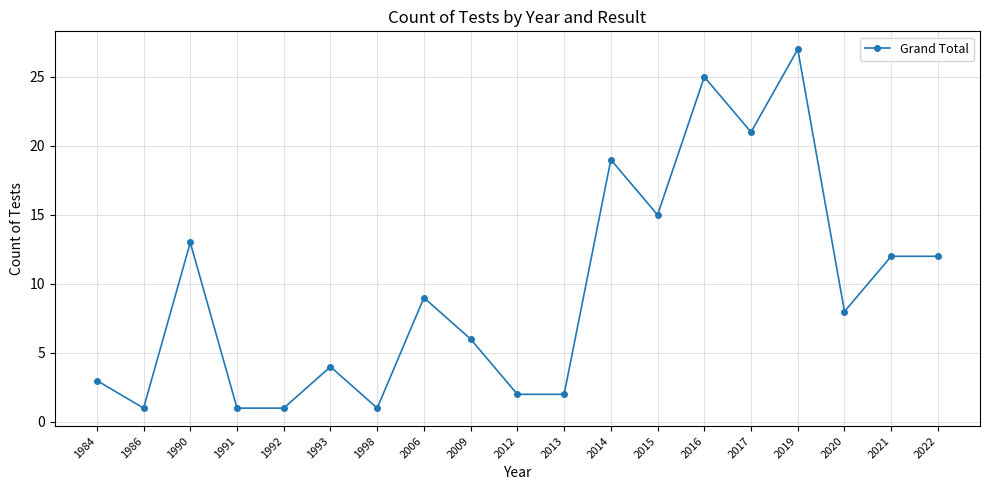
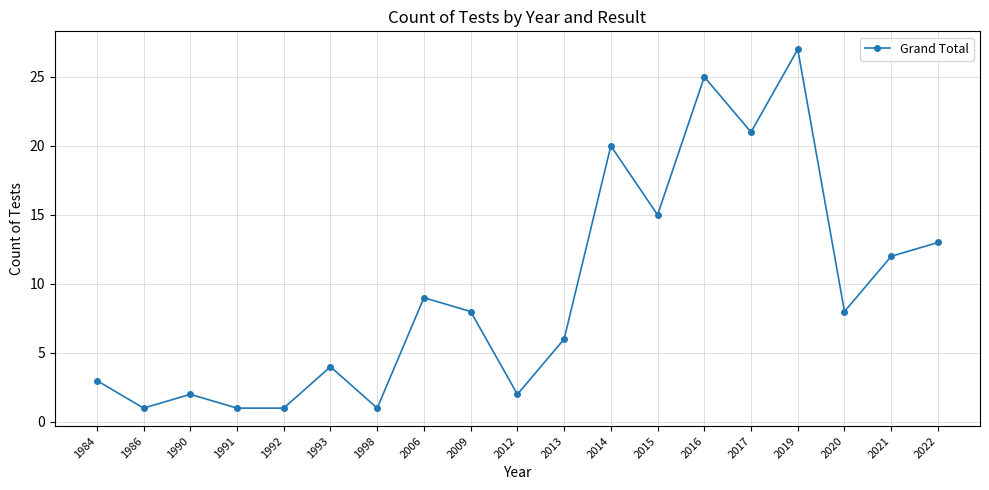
  {
    "1984": 3,
    "1986": 1,
-   "1990": 13,
+   "1990": 2,
    "1991": 1,
    "1992": 1,
    "1993": 4,
    "1998": 1,
    "2006": 9,
-   "2009": 6,
+   "2009": 8,
    "2012": 2,
-   "2013": 2,
-   "2014": 19,
+   "2013": 6,
+   "2014": 20,
    "2015": 15,
    "2016": 25,
    "2017": 21,
    "2019": 27,
    "2020": 8,
    "2021": 12,
-   "2022": 12
+   "2022": 13
  }
